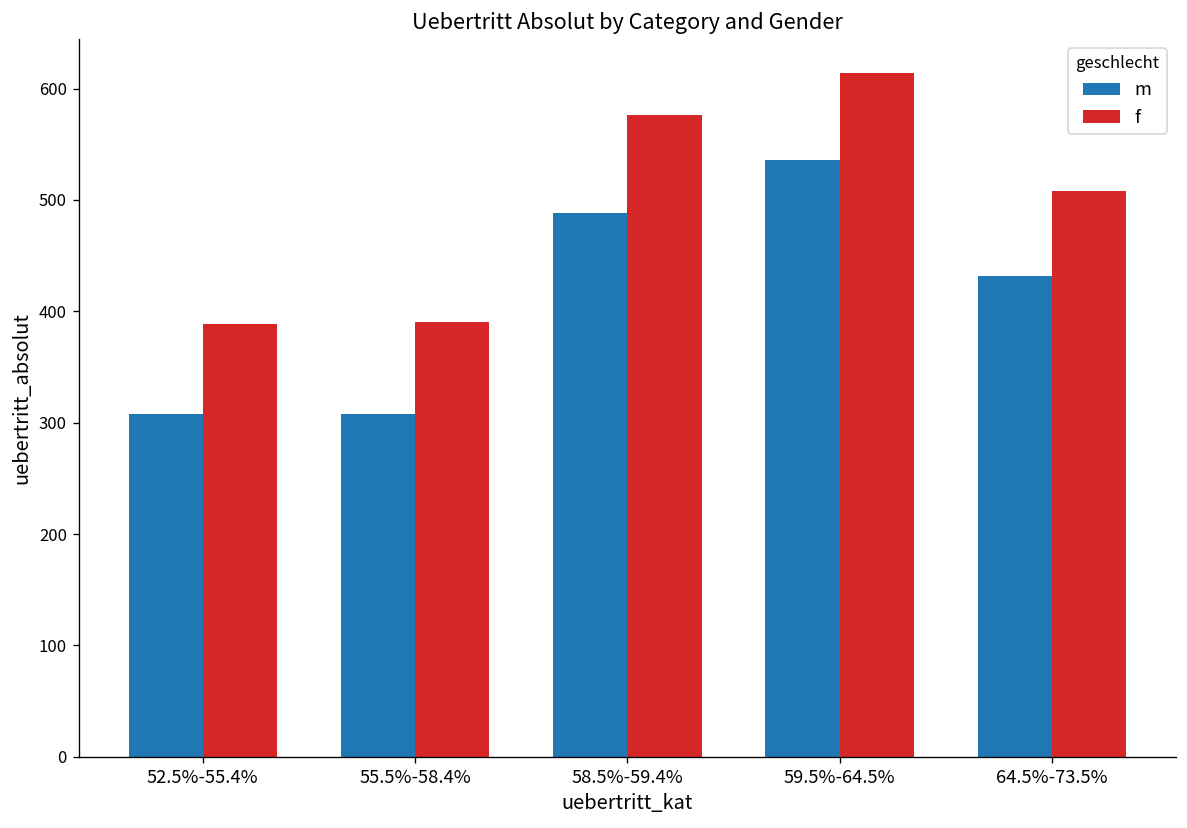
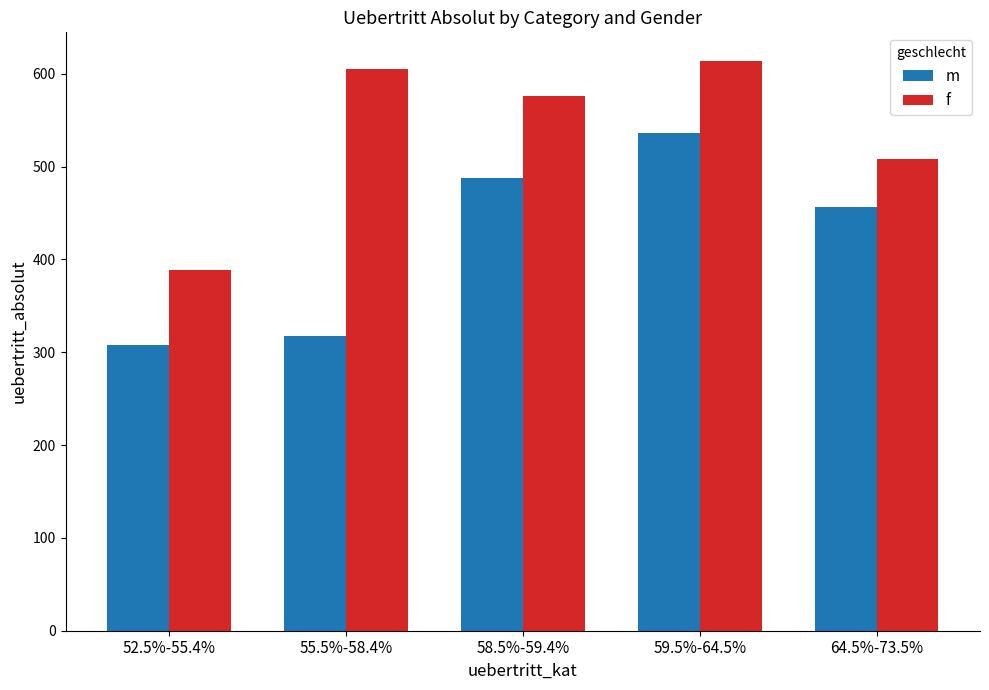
  {
    "m": {
      "52.5%-55.4%": 310,
-     "55.5%-58.4%": 310,
+     "55.5%-58.4%": 320,
      "58.5%-59.4%": 490,
      "59.5%-64.5%": 540,
-     "64.5%-73.5%": 430
+     "64.5%-73.5%": 460
    },
    "f": {
      "52.5%-55.4%": 390,
-     "55.5%-58.4%": 390,
+     "55.5%-58.4%": 610,
      "58.5%-59.4%": 580,
      "59.5%-64.5%": 610,
      "64.5%-73.5%": 510
    }
  }
